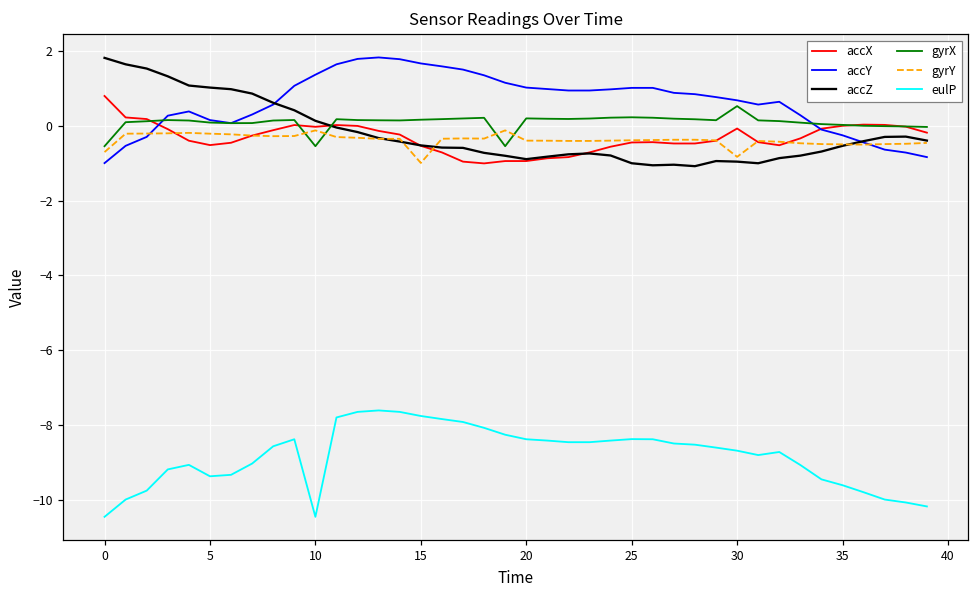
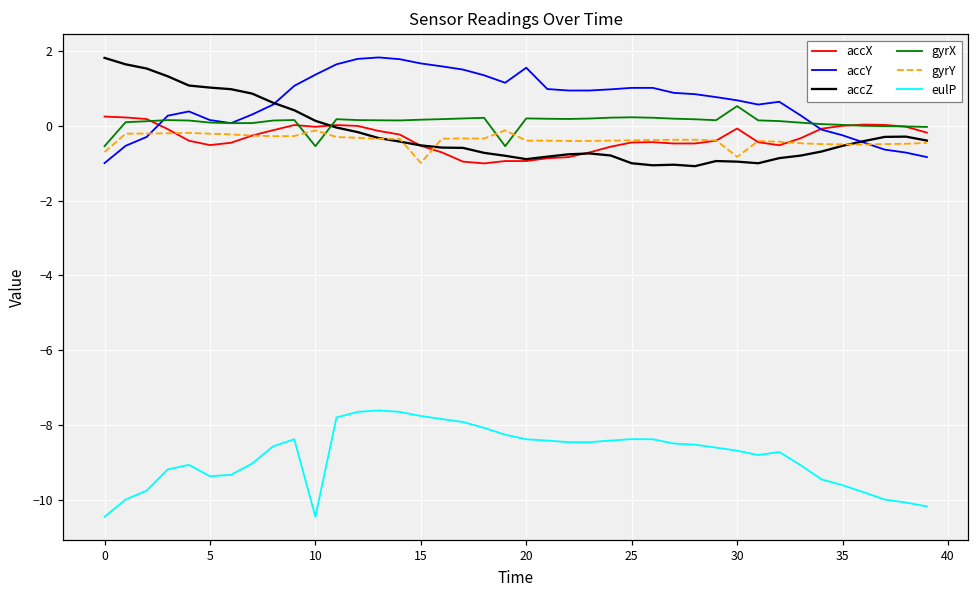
  {
    "accX": {
-     "0": 0.8,
+     "0": 0.2,
      "5": -0.5,
      "10": 0.0,
      "30": -0.1
    },
    "accY": {
      "0": -1.0,
      "10": 1.4,
      "15": 1.7,
-     "20": 1.0,
+     "20": 1.5,
      "25": 1.0,
      "30": 0.7,
      "35": -0.3
    },
    "accZ": {
      "0": 1.8,
      "5": 1.0,
      "10": 0.1,
      "25": -1.0,
      "30": -1.0
    },
    "gyrX": {
      "0": -0.5,
      "10": -0.5,
      "15": 0.2,
      "20": 0.2,
      "25": 0.2,
      "30": 0.5
    },
    "gyrY": {
      "0": -0.7,
      "5": -0.2,
      "10": -0.1,
      "15": -1.0,
      "20": -0.4,
      "30": -0.8
    },
    "eulP": {
      "0": -10.4,
      "5": -9.4,
      "10": -10.4,
      "15": -7.8,
      "20": -8.4,
      "25": -8.4,
      "30": -8.7,
      "35": -9.6
    }
  }
